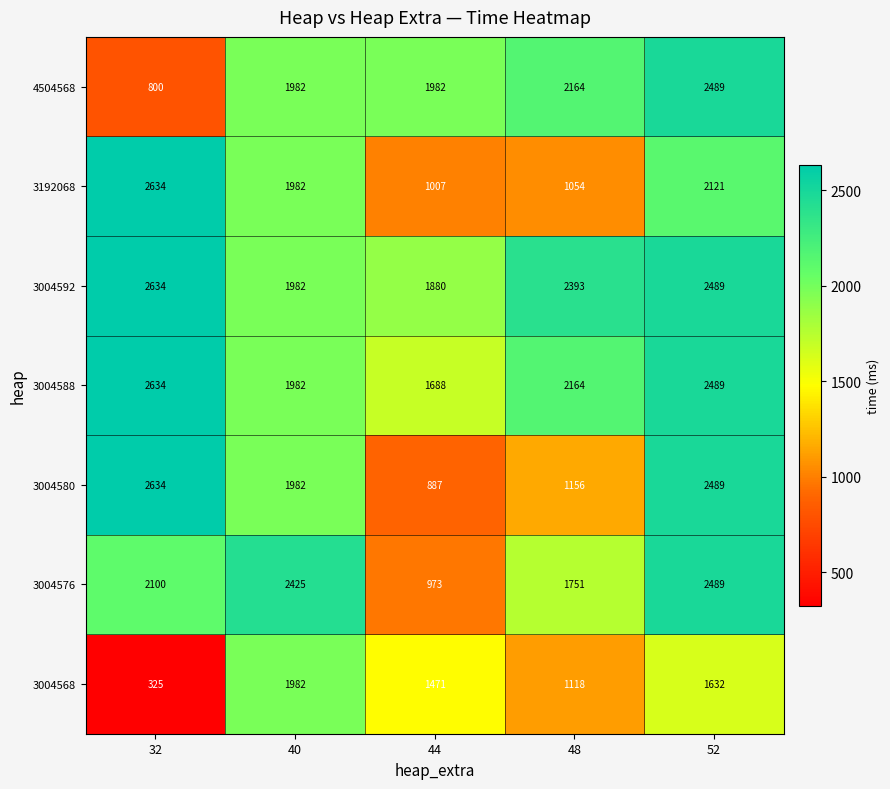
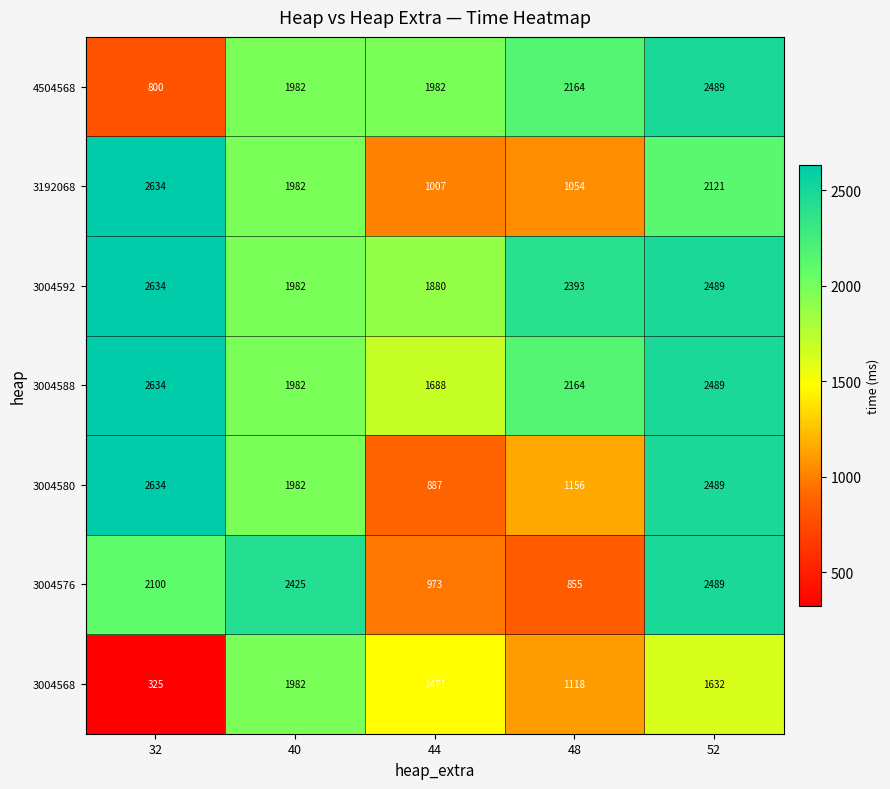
  {
    "4504568": {
      "32": 800,
      "40": 1982,
      "44": 1982,
      "48": 2164,
      "52": 2489
    },
    "3192068": {
      "32": 2634,
      "40": 1982,
      "44": 1007,
      "48": 1054,
      "52": 2121
    },
    "3004592": {
      "32": 2634,
      "40": 1982,
      "44": 1880,
      "48": 2393,
      "52": 2489
    },
    "3004588": {
      "32": 2634,
      "40": 1982,
      "44": 1688,
      "48": 2164,
      "52": 2489
    },
    "3004580": {
      "32": 2634,
      "40": 1982,
      "44": 887,
      "48": 1156,
      "52": 2489
    },
    "3004576": {
      "32": 2100,
      "40": 2425,
      "44": 973,
-     "48": 1751,
+     "48": 855,
      "52": 2489
    },
    "3004568": {
      "32": 325,
      "40": 1982,
      "44": 1471,
      "48": 1118,
      "52": 1632
    }
  }
